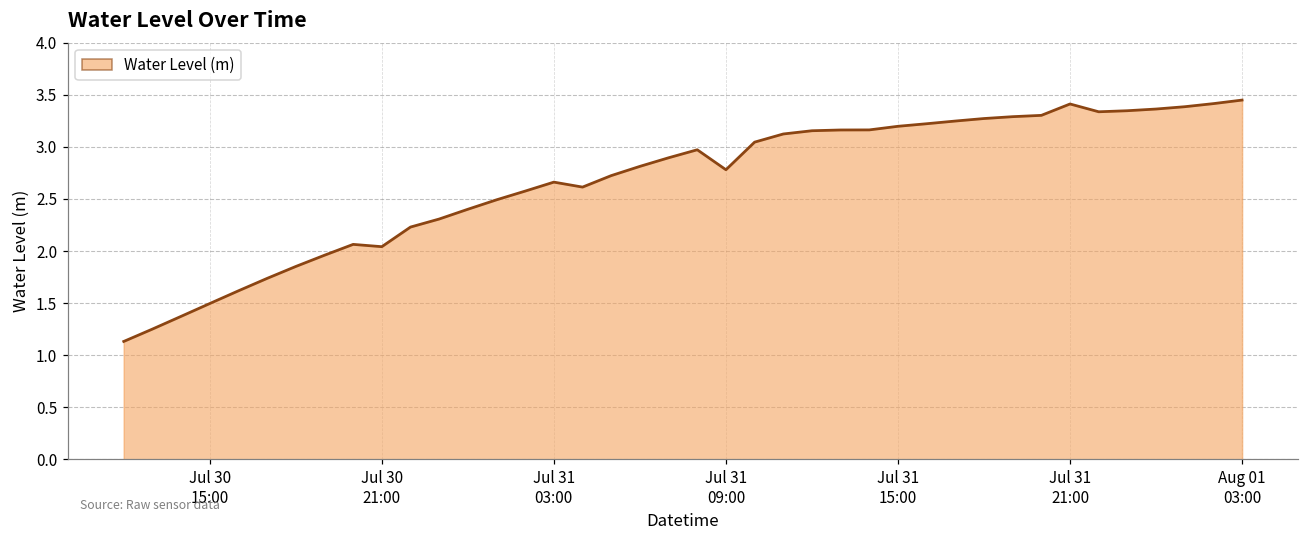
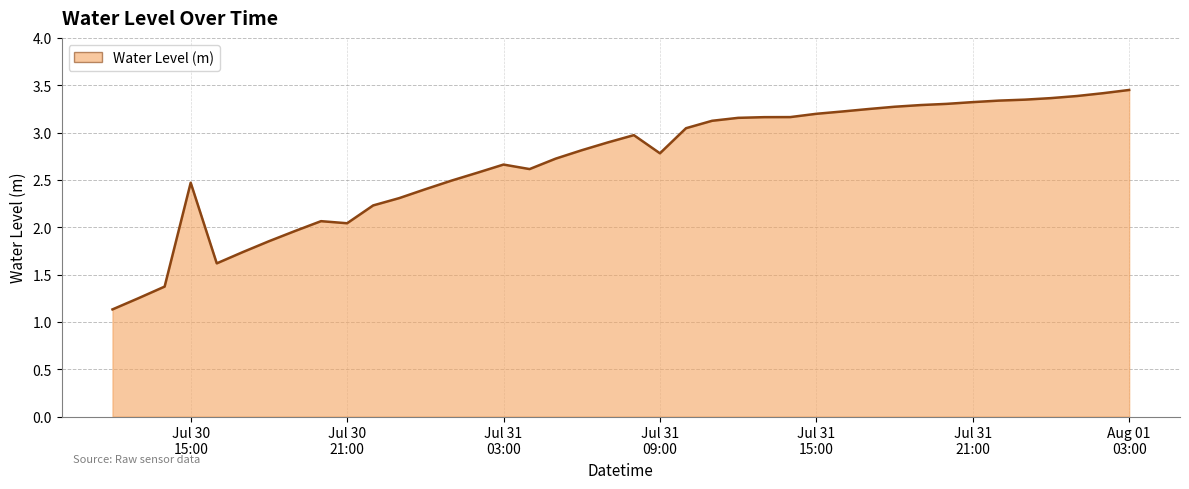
  {
-   "Jul 30 15:00": 1.5,
+   "Jul 30 15:00": 2.5,
    "Jul 30 21:00": 2.0,
    "Jul 31 03:00": 2.7,
    "Jul 31 09:00": 2.8,
    "Jul 31 15:00": 3.2,
-   "Jul 31 21:00": 3.4,
+   "Jul 31 21:00": 3.3,
    "Aug 01 03:00": 3.4
  }
